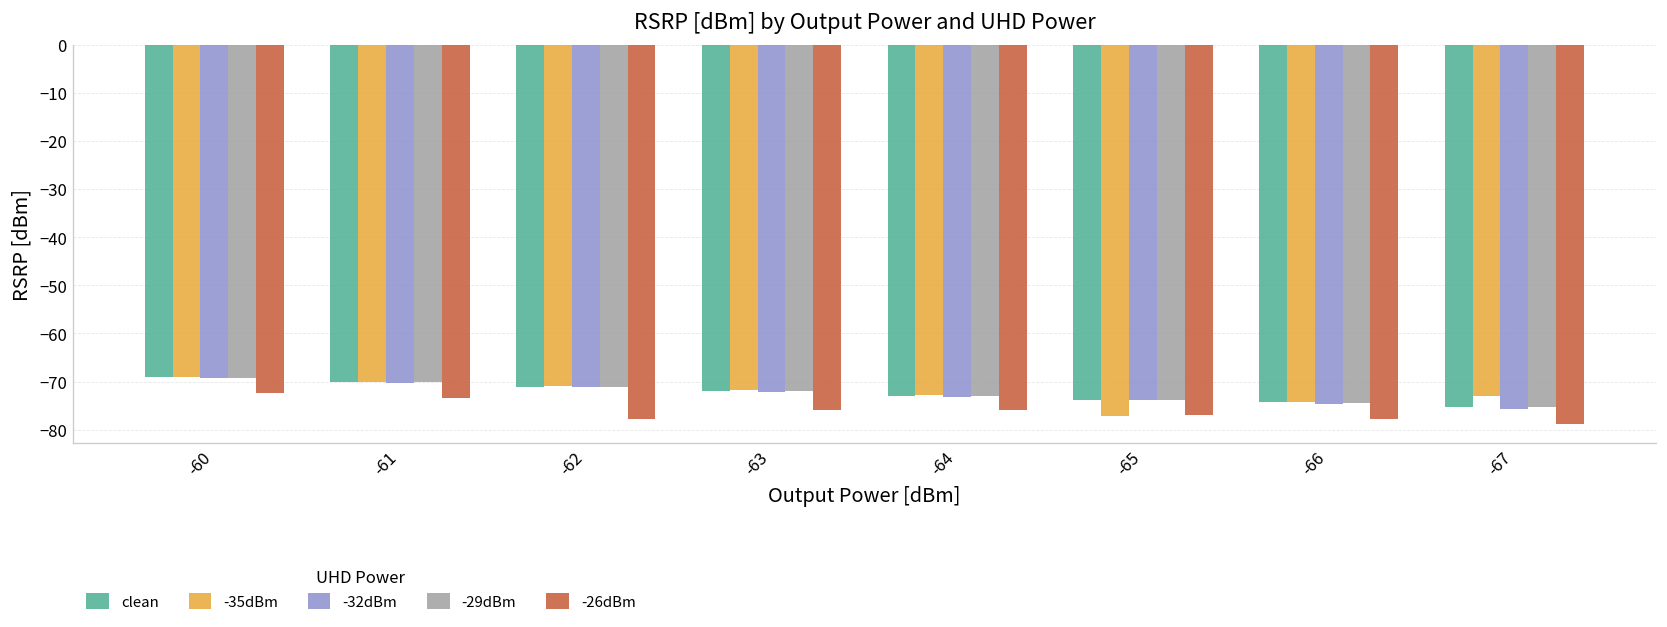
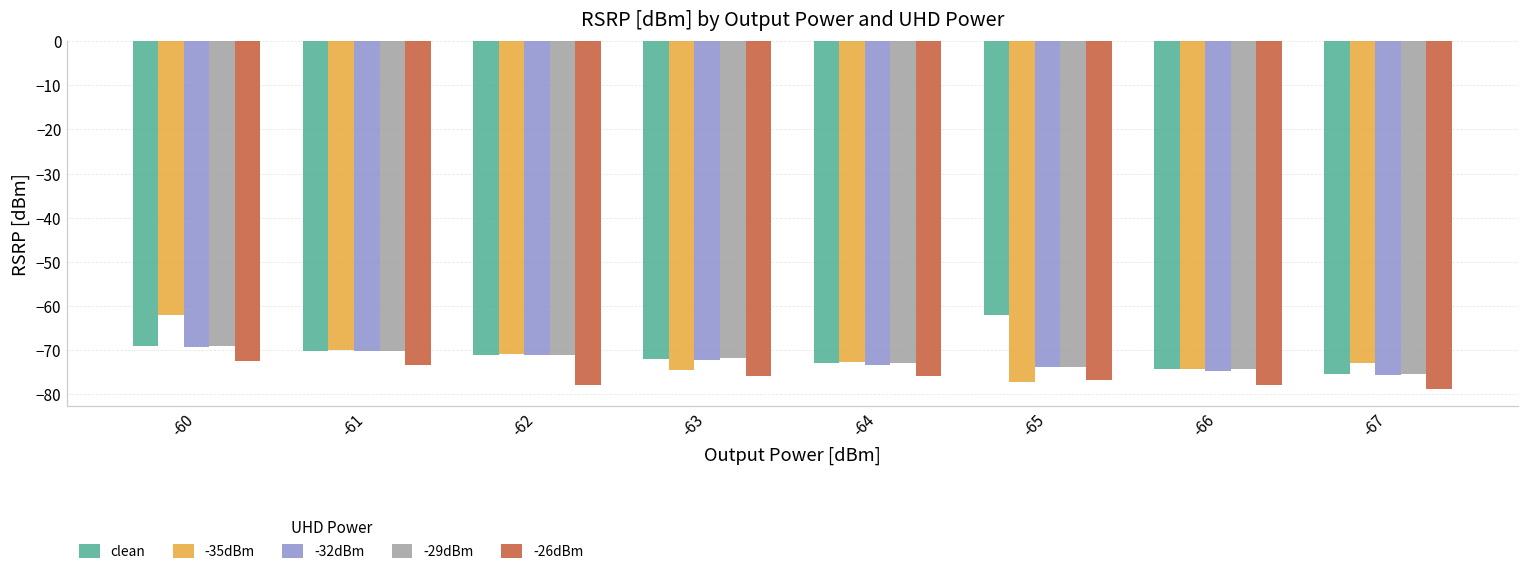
  {
    "clean": {
      "-60": -69,
      "-61": -70,
      "-62": -71,
      "-63": -72,
      "-64": -73,
-     "-65": -74,
+     "-65": -62,
      "-66": -74,
      "-67": -75
    },
    "-35dBm": {
-     "-60": -69,
+     "-60": -62,
      "-61": -70,
      "-62": -71,
-     "-63": -72,
+     "-63": -75,
      "-64": -73,
      "-65": -77,
      "-66": -74,
      "-67": -73
    },
    "-26dBm": {
      "-60": -72,
      "-61": -73,
      "-62": -78,
      "-63": -76,
      "-64": -76,
      "-65": -77,
      "-66": -78,
      "-67": -79
    }
  }
